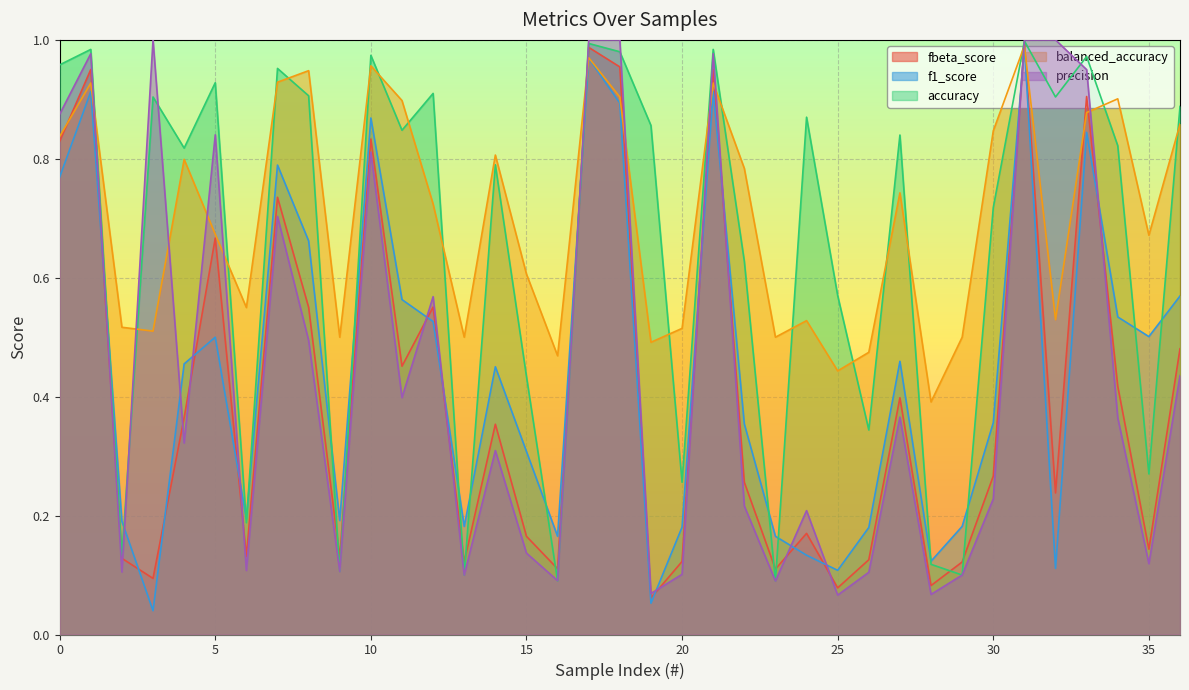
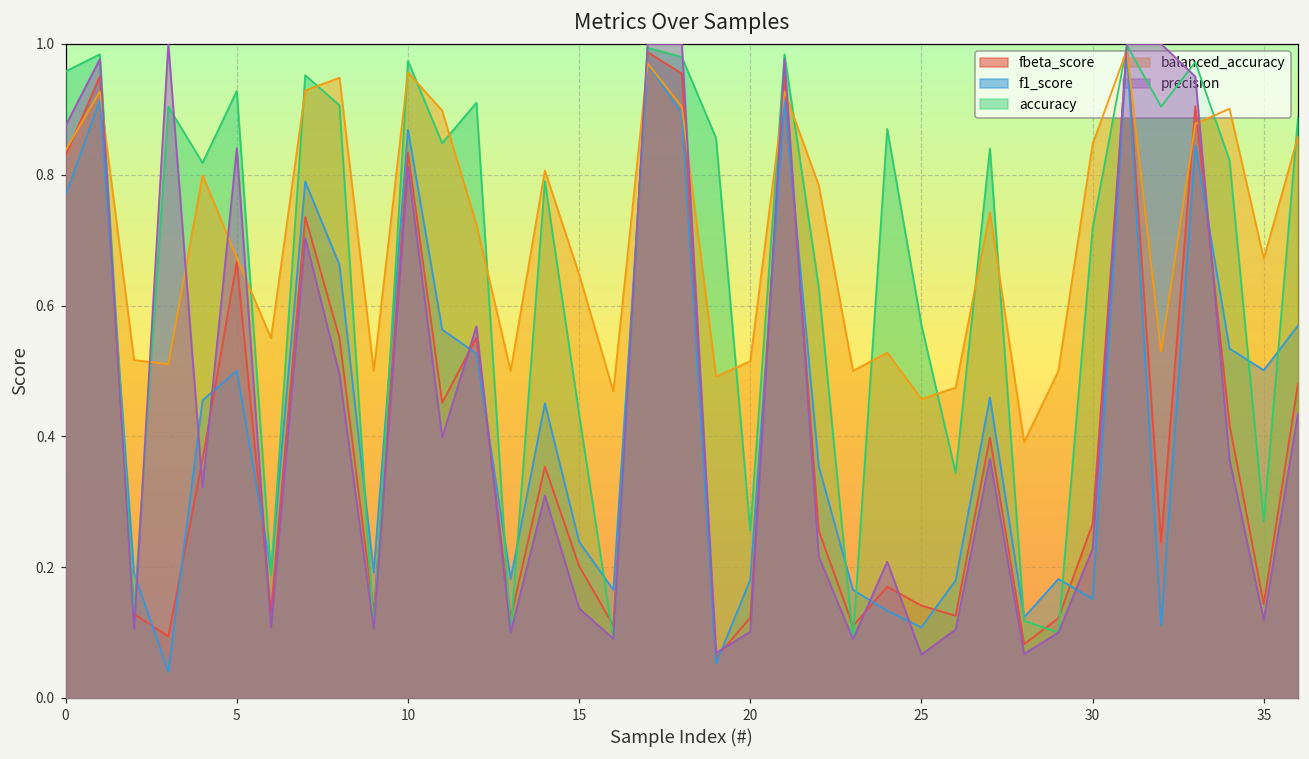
  {
    "fbeta_score": {
      "0": 0.83,
      "5": 0.67,
      "10": 0.83,
-     "15": 0.17,
+     "15": 0.20,
      "20": 0.12,
-     "25": 0.08,
+     "25": 0.14,
      "30": 0.27,
      "35": 0.14
    },
    "f1_score": {
      "0": 0.77,
      "5": 0.50,
      "10": 0.87,
-     "15": 0.31,
+     "15": 0.24,
      "20": 0.18,
      "25": 0.11,
-     "30": 0.36,
+     "30": 0.15,
      "35": 0.50
    },
    "accuracy": {
      "0": 0.96,
      "5": 0.93,
      "10": 0.97,
      "15": 0.43,
      "20": 0.26,
      "25": 0.57,
      "30": 0.72,
      "35": 0.27
    },
    "balanced_accuracy": {
      "0": 0.84,
      "5": 0.67,
      "10": 0.96,
-     "15": 0.61,
+     "15": 0.65,
      "20": 0.51,
-     "25": 0.44,
+     "25": 0.46,
      "30": 0.85,
      "35": 0.67
    },
    "precision": {
      "0": 0.88,
      "5": 0.84,
      "10": 0.81,
      "15": 0.14,
      "20": 0.10,
      "25": 0.07,
      "30": 0.23,
      "35": 0.12
    }
  }
